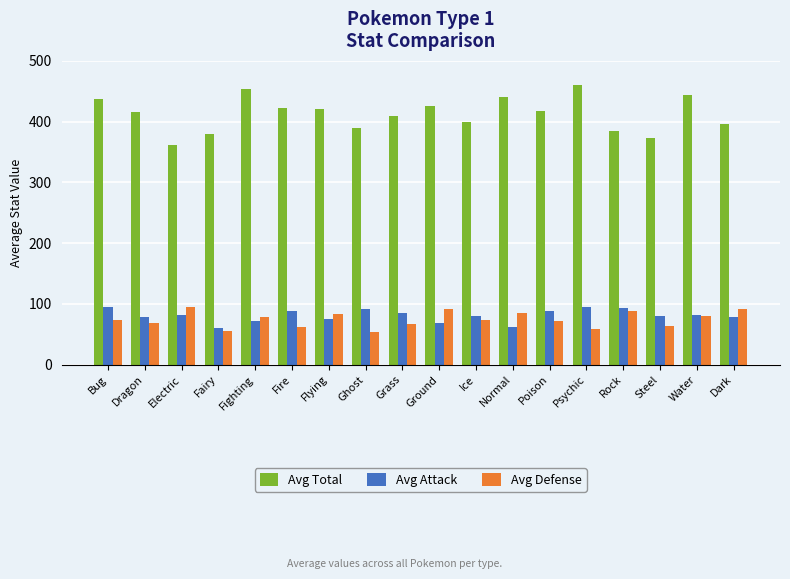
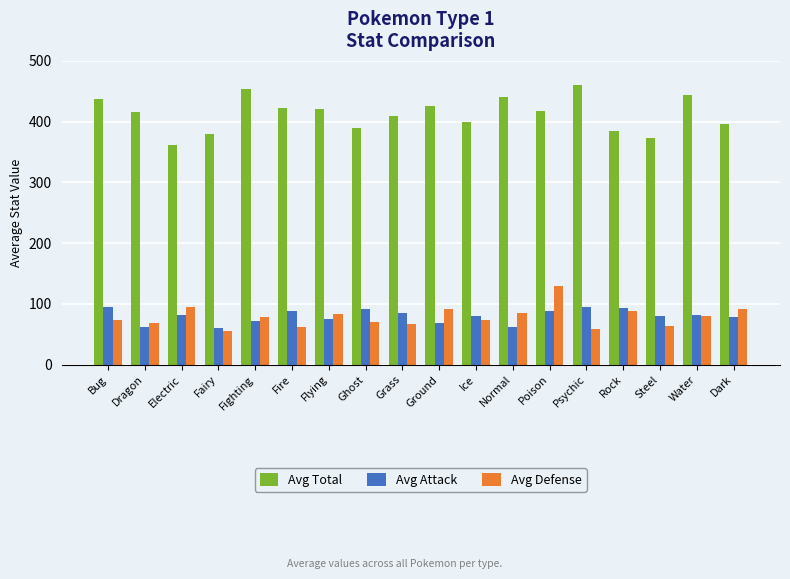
  {
    "Avg Total": {
      "Bug": 440,
      "Dragon": 420,
      "Electric": 360,
      "Fairy": 380,
      "Fighting": 450,
      "Fire": 420,
      "Flying": 420,
      "Ghost": 390,
      "Grass": 410,
      "Ground": 430,
      "Ice": 400,
      "Normal": 440,
      "Poison": 420,
      "Psychic": 460,
      "Rock": 390,
      "Steel": 370,
      "Water": 440,
      "Dark": 400
    },
    "Avg Attack": {
      "Bug": 90,
-     "Dragon": 80,
+     "Dragon": 60,
      "Electric": 80,
      "Fairy": 60,
      "Fighting": 70,
      "Fire": 90,
      "Flying": 80,
      "Ghost": 90,
      "Grass": 90,
      "Ground": 70,
      "Ice": 80,
      "Normal": 60,
      "Poison": 90,
      "Psychic": 100,
      "Rock": 90,
      "Steel": 80,
      "Water": 80,
      "Dark": 80
    },
    "Avg Defense": {
      "Bug": 70,
      "Dragon": 70,
      "Electric": 100,
      "Fairy": 60,
      "Fighting": 80,
      "Fire": 60,
      "Flying": 80,
-     "Ghost": 50,
+     "Ghost": 70,
      "Grass": 70,
      "Ground": 90,
      "Ice": 70,
      "Normal": 90,
-     "Poison": 70,
+     "Poison": 130,
      "Psychic": 60,
      "Rock": 90,
      "Steel": 60,
      "Water": 80,
      "Dark": 90
    }
  }
